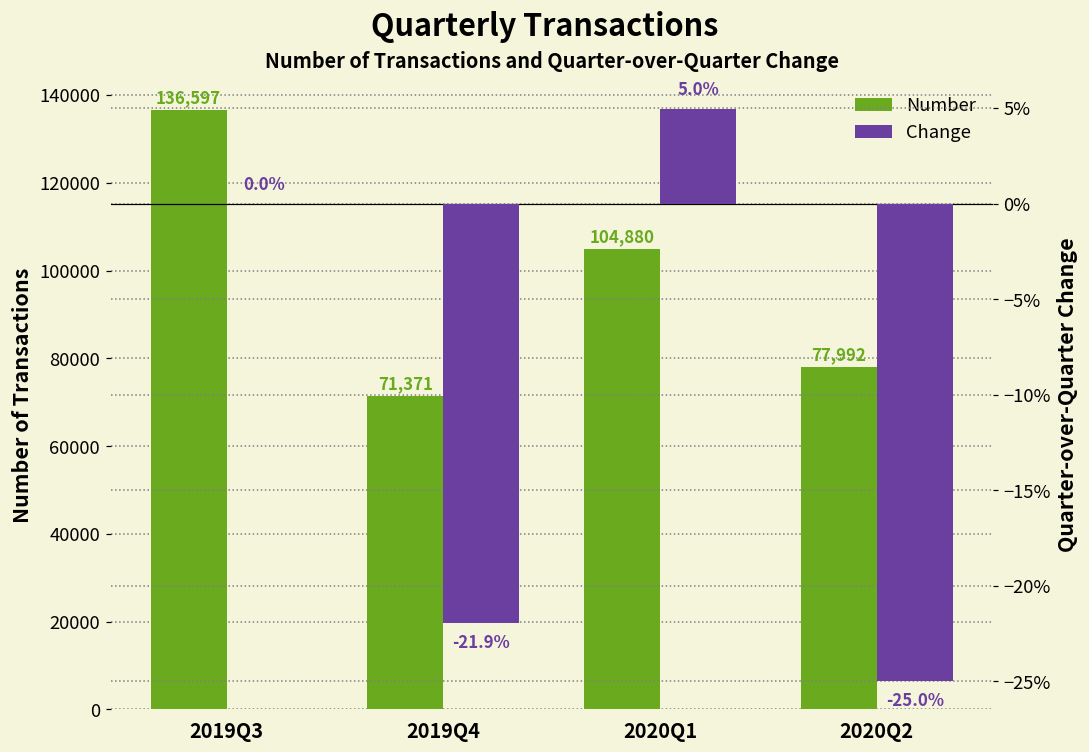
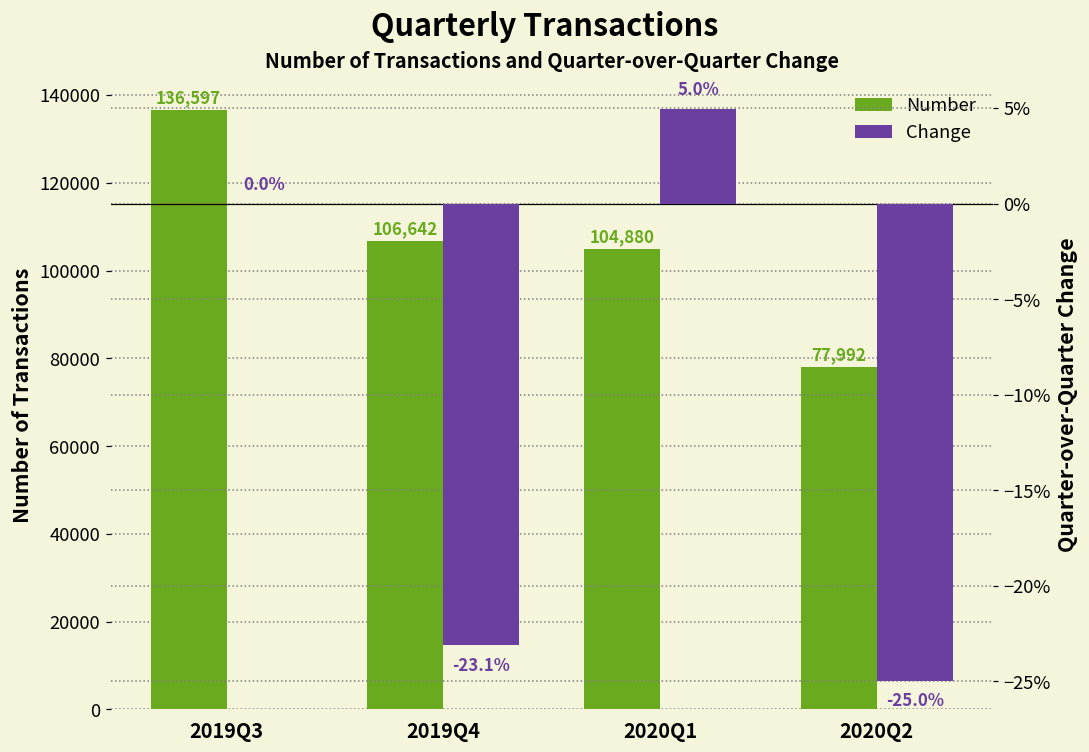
  {
    "Number": {
      "2019Q3": "136,597",
-     "2019Q4": "71,371",
+     "2019Q4": "106,642",
      "2020Q1": "104,880",
      "2020Q2": "77,992"
    },
    "Change": {
      "2019Q3": "0.0%",
-     "2019Q4": "-21.9%",
+     "2019Q4": "-23.1%",
      "2020Q1": "5.0%",
      "2020Q2": "-25.0%"
    }
  }
